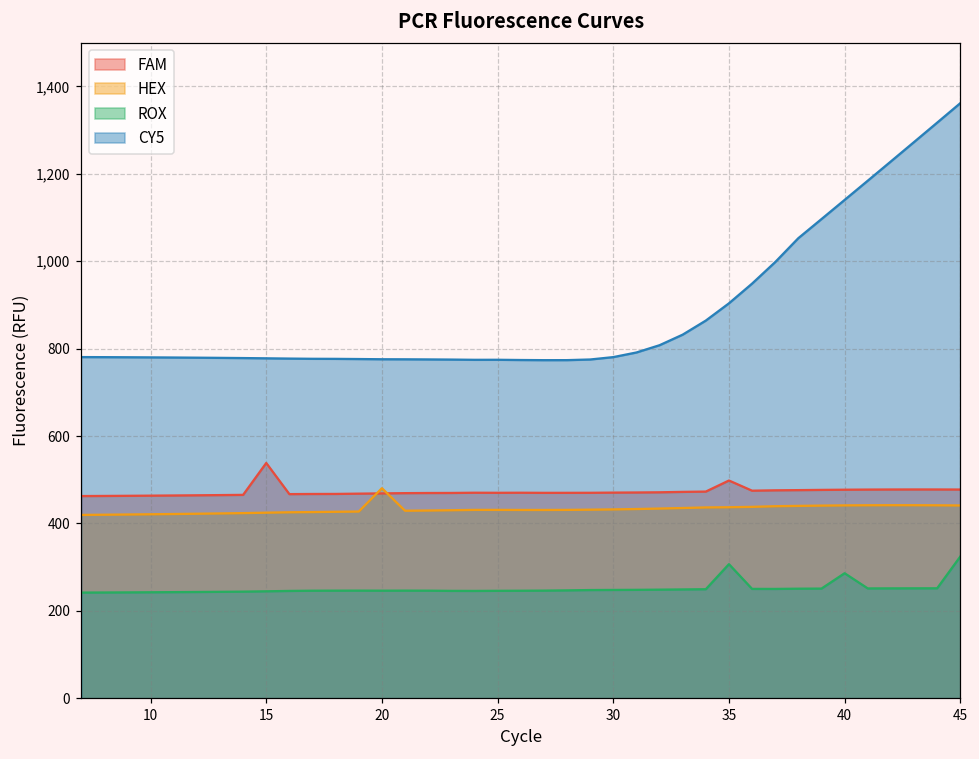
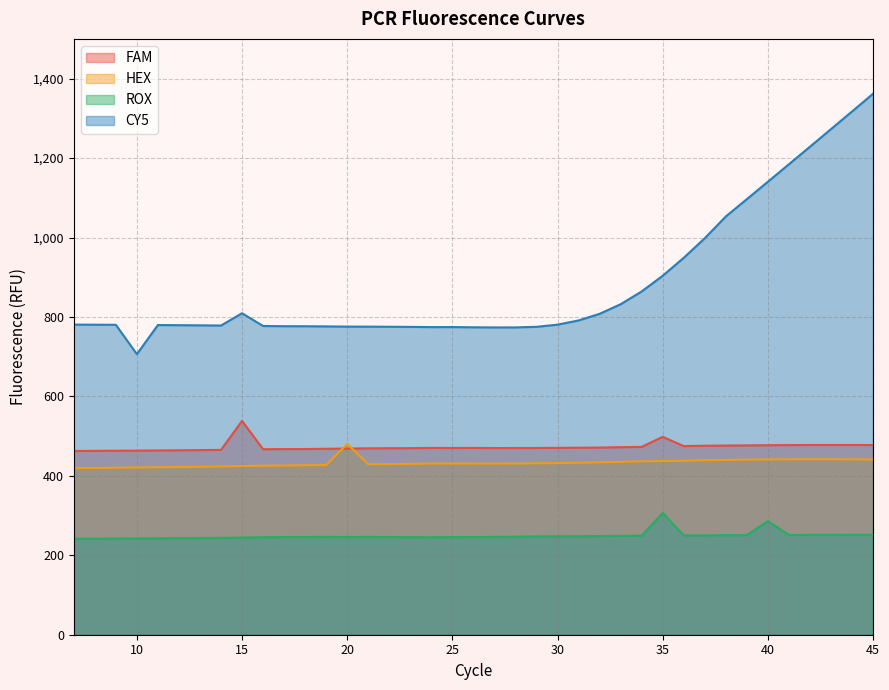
  {
    "FAM": {
      "10": "460",
      "15": "540",
      "20": "470",
      "25": "470",
      "30": "470",
      "35": "500",
      "40": "480",
      "45": "480"
    },
    "HEX": {
      "10": "420",
      "15": "420",
      "20": "480",
      "25": "430",
      "30": "430",
      "35": "440",
      "40": "440",
      "45": "440"
    },
    "ROX": {
      "10": "240",
      "15": "240",
      "20": "250",
      "25": "250",
      "30": "250",
      "35": "310",
      "40": "290",
-     "45": "320"
+     "45": "250"
    },
    "CY5": {
-     "10": "780",
-     "15": "780",
+     "10": "710",
+     "15": "810",
      "20": "780",
      "25": "770",
      "30": "780",
      "35": "900",
      "40": "1,140",
      "45": "1,360"
    }
  }
